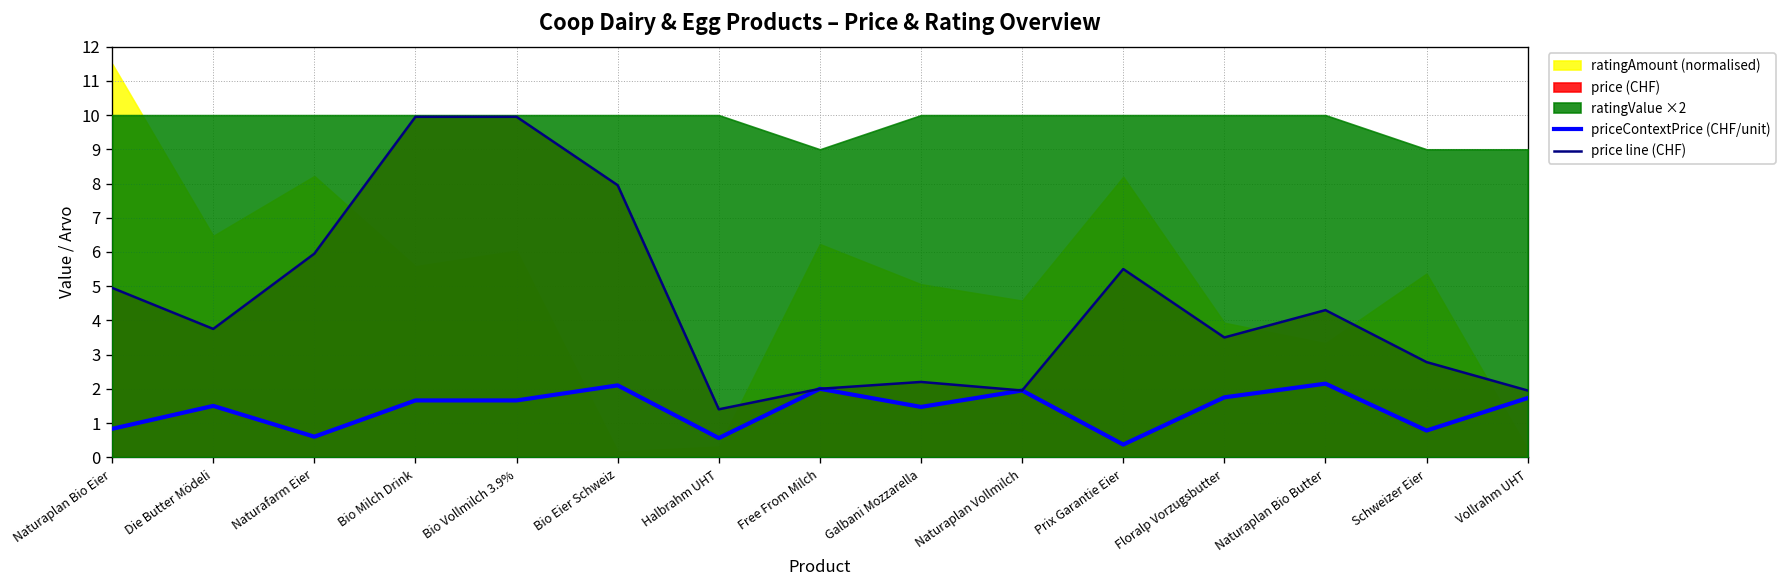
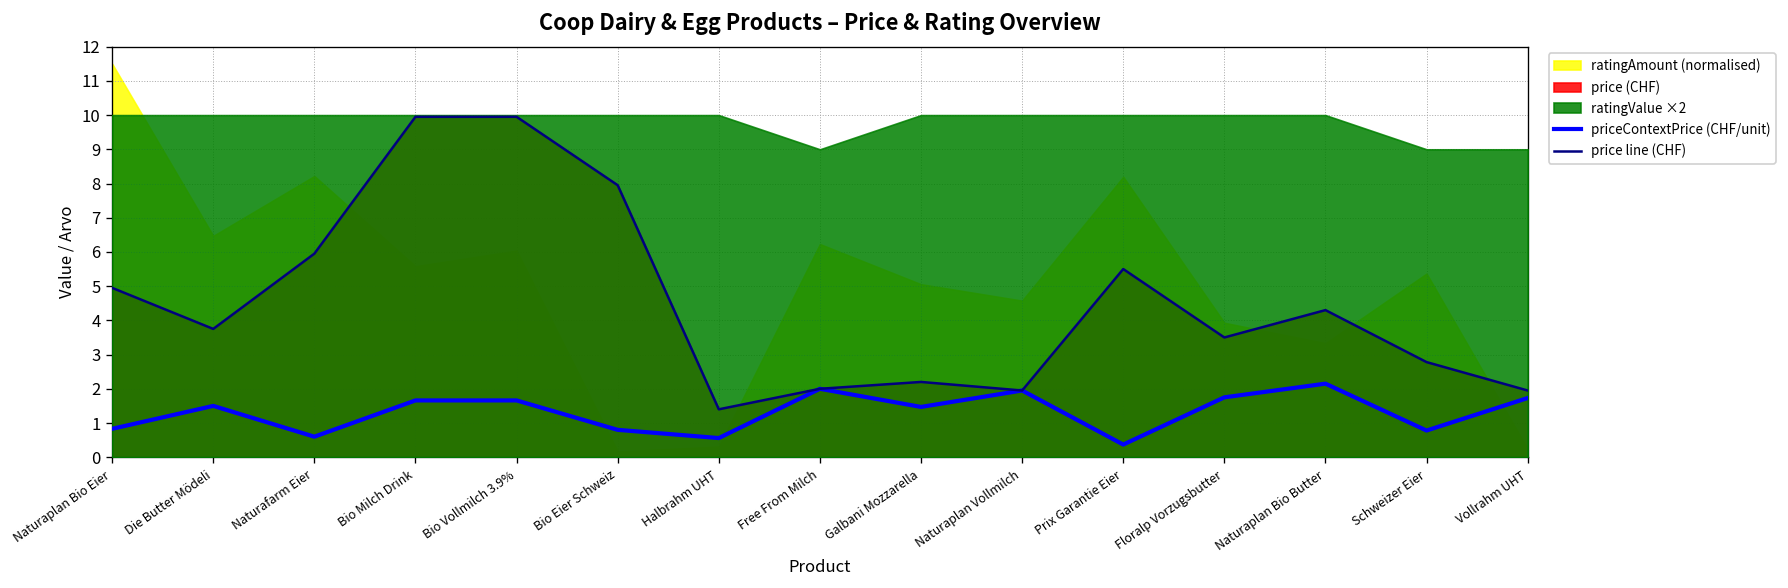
  {
    "priceContextPrice (CHF/unit)": {
      "Naturaplan Bio Eier": 0.8,
      "Die Butter Mödeli": 1.5,
      "Naturafarm Eier": 0.6,
      "Bio Milch Drink": 1.7,
      "Bio Vollmilch 3.9%": 1.7,
-     "Bio Eier Schweiz": 2.1,
+     "Bio Eier Schweiz": 0.8,
      "Halbrahm UHT": 0.6,
      "Galbani Mozzarella": 1.5,
      "Prix Garantie Eier": 0.4,
      "Floralp Vorzugsbutter": 1.8,
      "Naturaplan Bio Butter": 2.2,
      "Schweizer Eier": 0.8,
      "Vollrahm UHT": 1.7
    },
    "ratingAmount (normalised)": {
      "Naturaplan Bio Eier": 11.5,
      "Die Butter Mödeli": 6.5,
      "Naturafarm Eier": 8.2,
      "Bio Milch Drink": 5.6,
      "Bio Vollmilch 3.9%": 6.0,
      "Bio Eier Schweiz": 0.2,
      "Halbrahm UHT": 0.3,
      "Free From Milch": 6.2,
      "Galbani Mozzarella": 5.1,
      "Naturaplan Vollmilch": 4.6,
      "Prix Garantie Eier": 8.2,
      "Floralp Vorzugsbutter": 3.9,
      "Naturaplan Bio Butter": 3.3,
      "Schweizer Eier": 5.4,
      "Vollrahm UHT": 0.2
    },
    "price (CHF)": {
      "Naturaplan Bio Eier": 5.0,
      "Die Butter Mödeli": 3.8,
      "Naturafarm Eier": 6.0,
      "Bio Eier Schweiz": 8.0,
      "Halbrahm UHT": 1.4,
      "Galbani Mozzarella": 2.2,
      "Prix Garantie Eier": 5.5,
      "Floralp Vorzugsbutter": 3.5,
      "Naturaplan Bio Butter": 4.3,
      "Schweizer Eier": 2.8,
      "Vollrahm UHT": 2.0
    },
    "ratingValue ×2": {
      "Naturaplan Bio Eier": 10.0,
      "Die Butter Mödeli": 10.0,
      "Naturafarm Eier": 10.0,
      "Bio Eier Schweiz": 10.0,
      "Halbrahm UHT": 10.0,
      "Free From Milch": 9.0,
      "Galbani Mozzarella": 10.0,
      "Naturaplan Vollmilch": 10.0,
      "Prix Garantie Eier": 10.0,
      "Floralp Vorzugsbutter": 10.0,
      "Naturaplan Bio Butter": 10.0,
      "Schweizer Eier": 9.0,
      "Vollrahm UHT": 9.0
    }
  }
